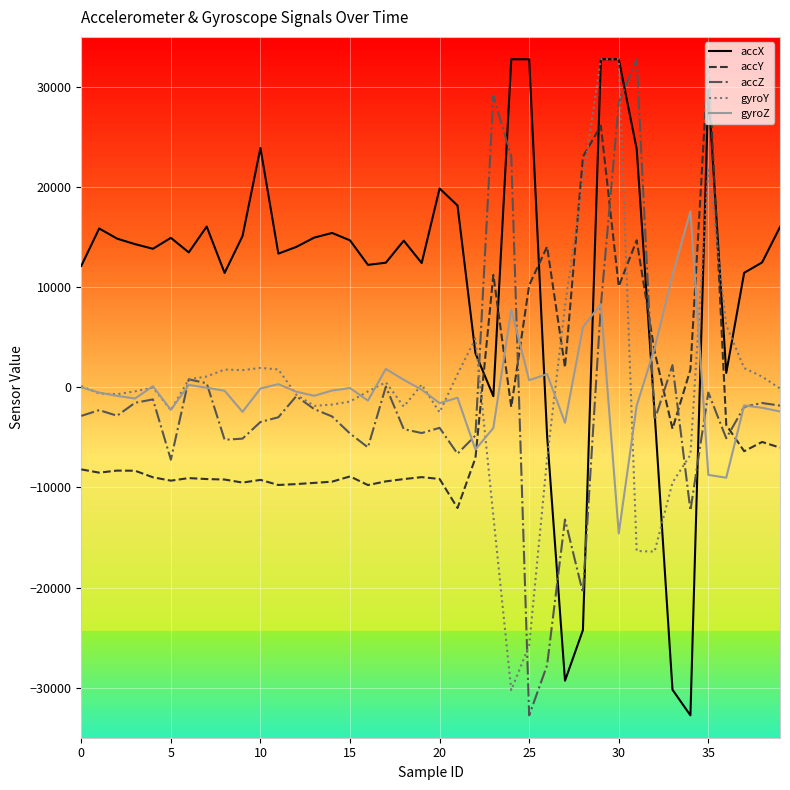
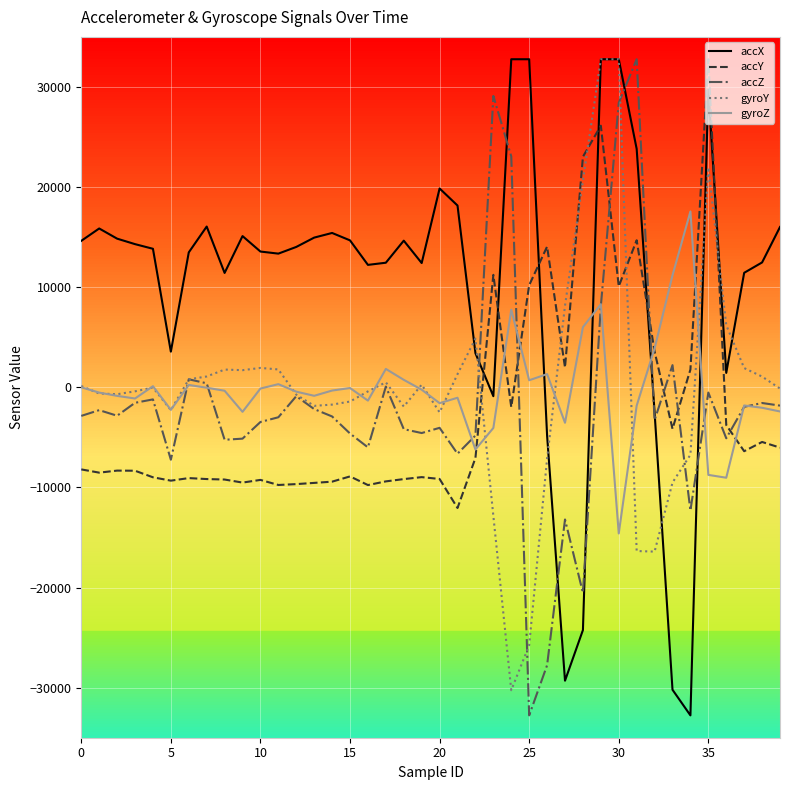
  {
    "accX": {
-     "0": 12100,
-     "5": 14900,
-     "10": 23900,
+     "0": 14600,
+     "5": 3600,
+     "10": 13600,
      "15": 14700,
      "20": 19900,
      "25": 32800
    }
  }
